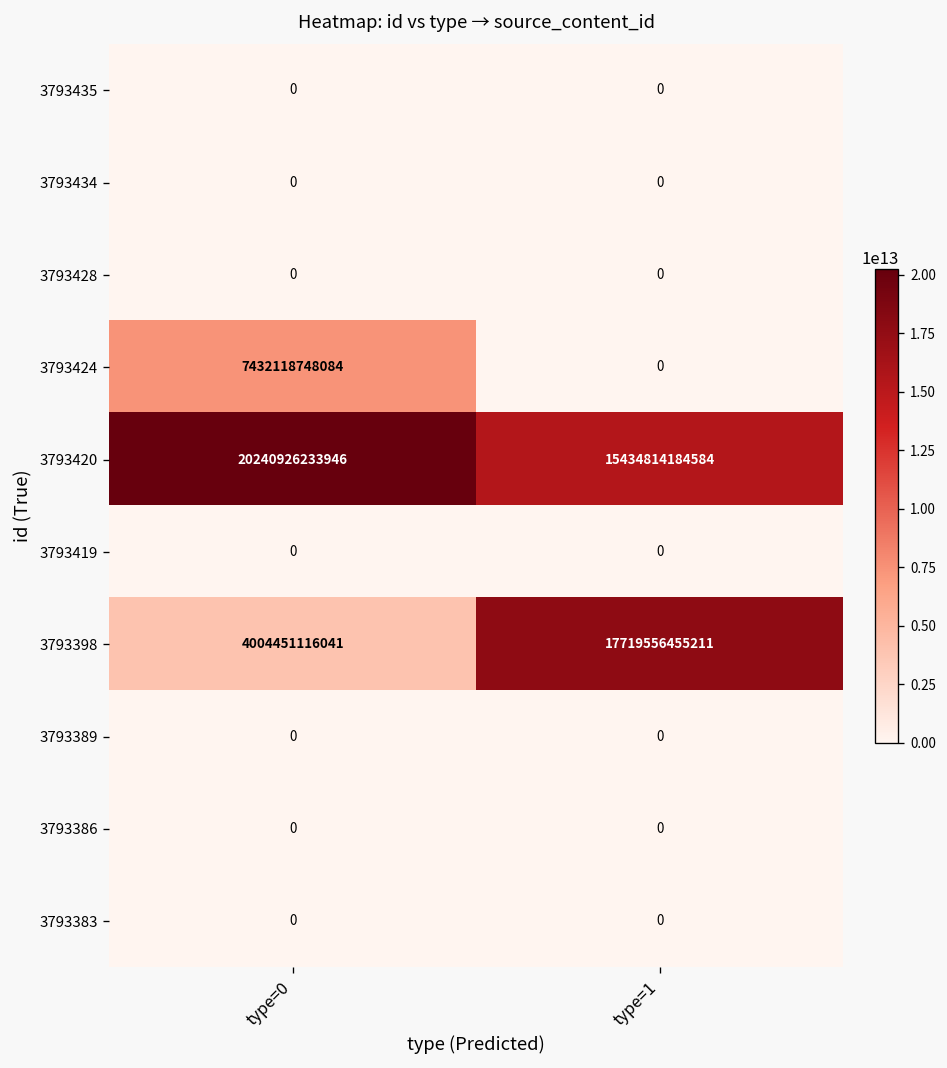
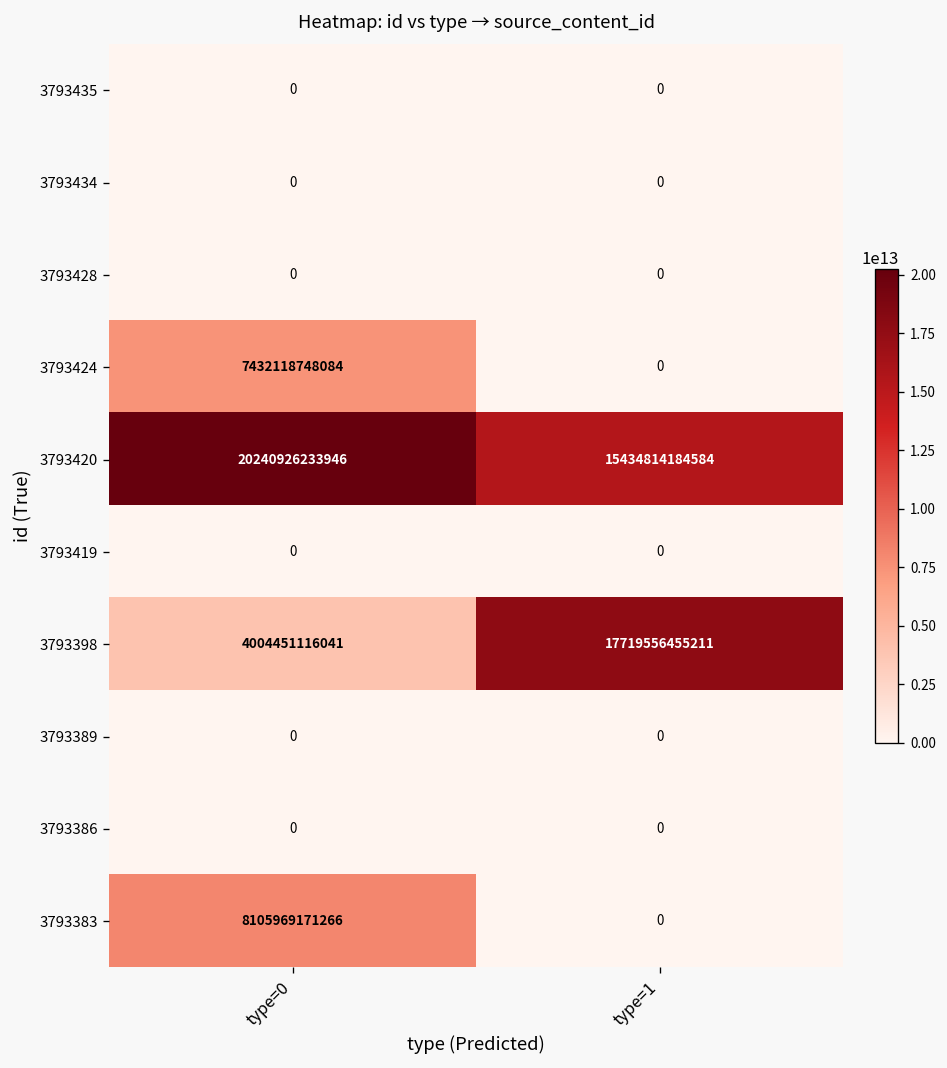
  {
    "3793435": {
      "type=0": 0,
      "type=1": 0
    },
    "3793434": {
      "type=0": 0,
      "type=1": 0
    },
    "3793428": {
      "type=0": 0,
      "type=1": 0
    },
    "3793424": {
      "type=0": 7432118748084,
      "type=1": 0
    },
    "3793420": {
      "type=0": 20240926233946,
      "type=1": 15434814184584
    },
    "3793419": {
      "type=0": 0,
      "type=1": 0
    },
    "3793398": {
      "type=0": 4004451116041,
      "type=1": 17719556455211
    },
    "3793389": {
      "type=0": 0,
      "type=1": 0
    },
    "3793386": {
      "type=0": 0,
      "type=1": 0
    },
    "3793383": {
-     "type=0": 0,
+     "type=0": 8105969171266,
      "type=1": 0
    }
  }
